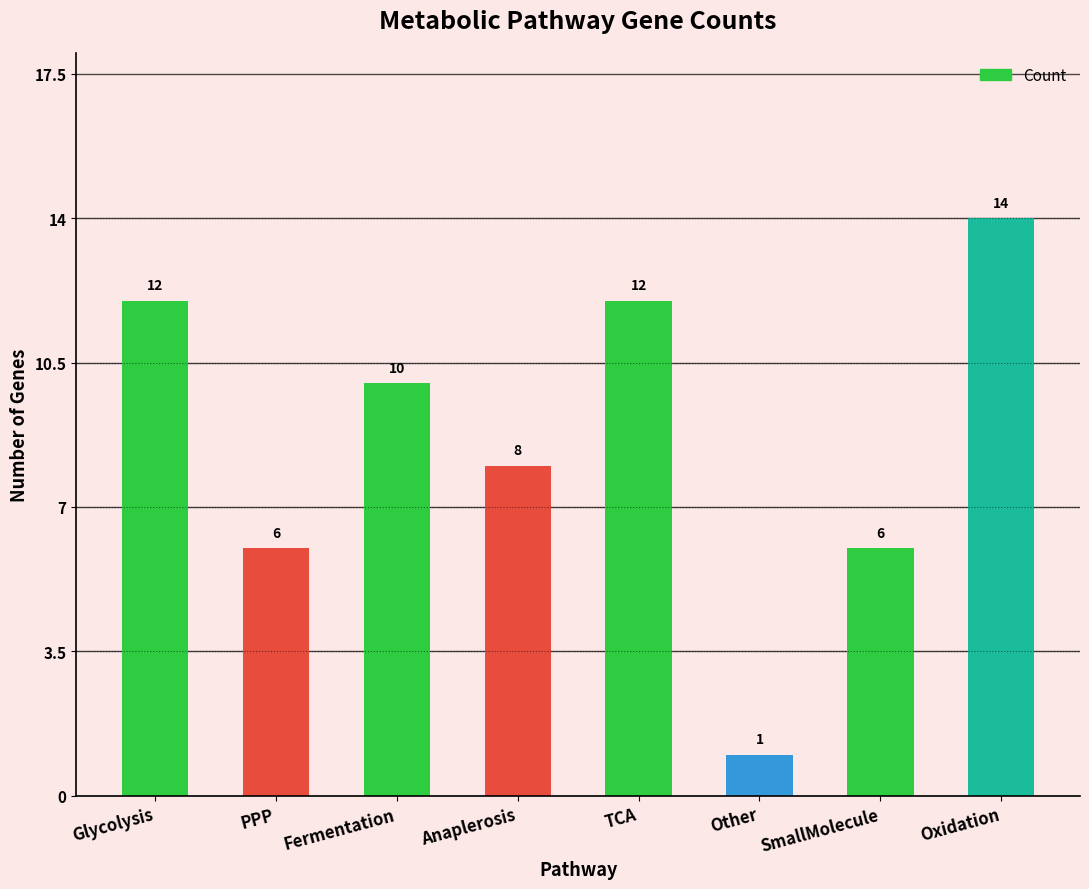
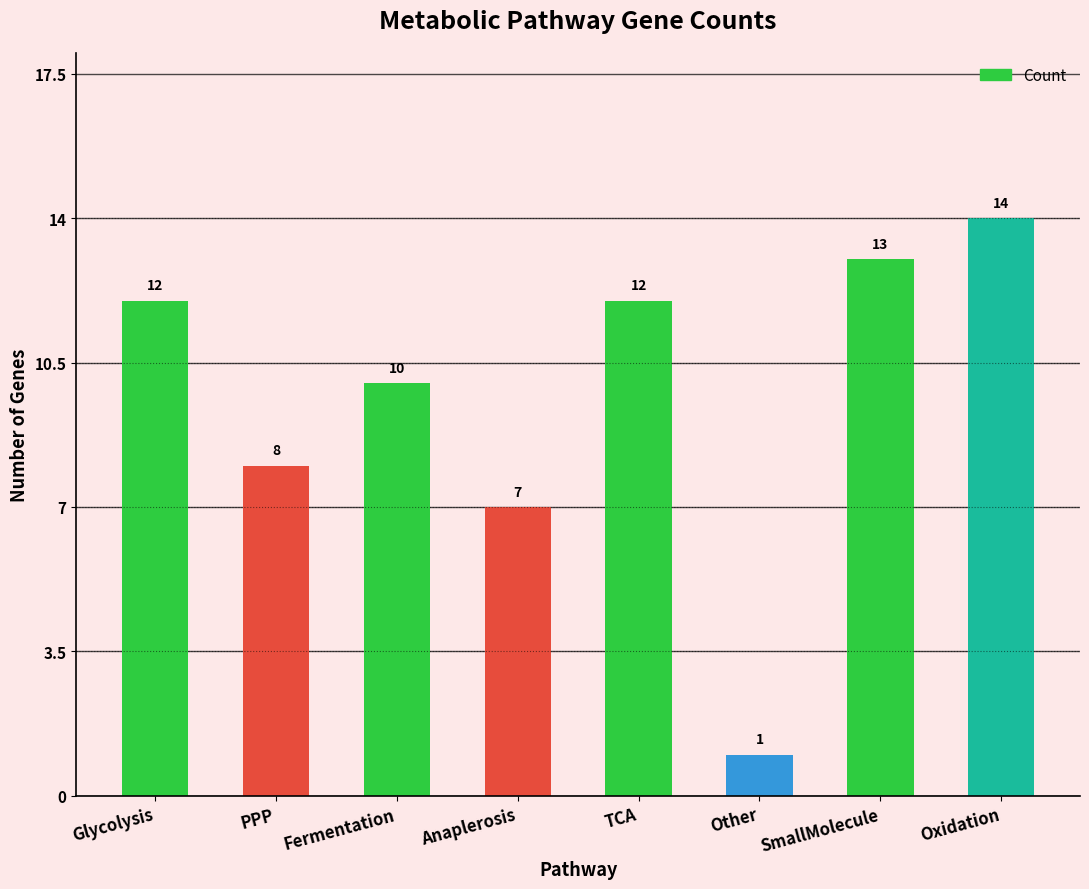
  {
    "Glycolysis": 12,
-   "PPP": 6,
+   "PPP": 8,
    "Fermentation": 10,
-   "Anaplerosis": 8,
+   "Anaplerosis": 7,
    "TCA": 12,
    "Other": 1,
-   "SmallMolecule": 6,
+   "SmallMolecule": 13,
    "Oxidation": 14
  }
